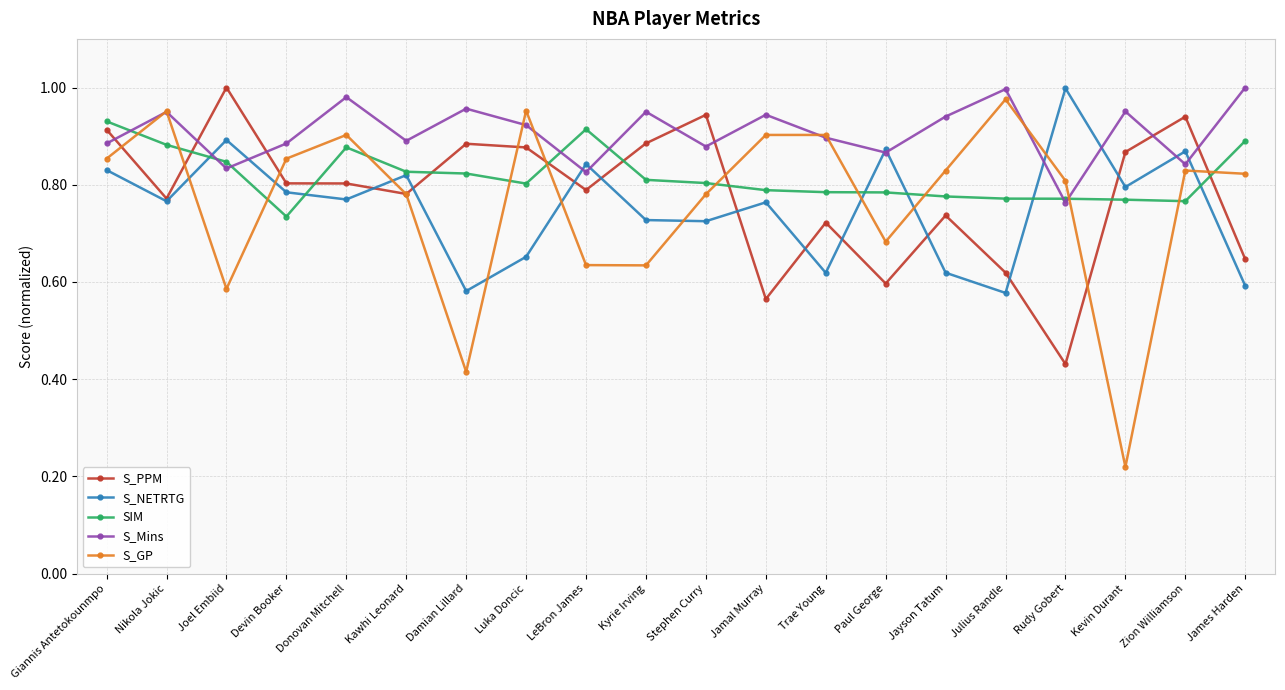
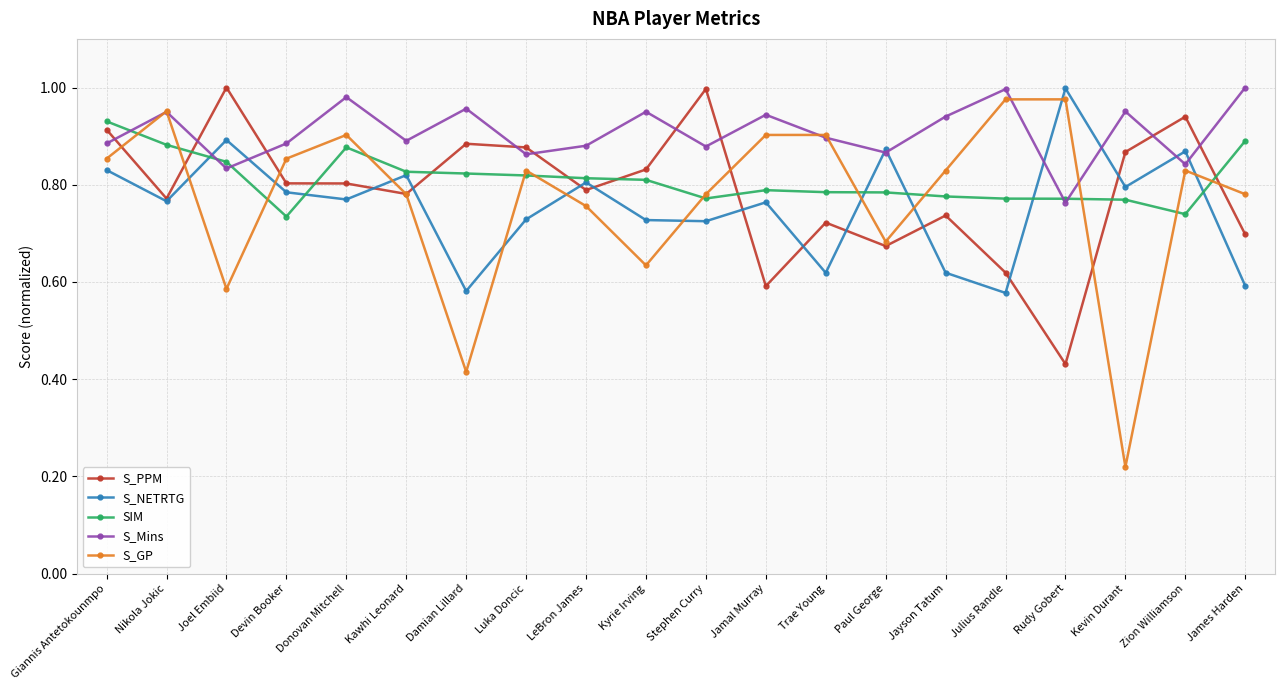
  {
    "S_PPM": {
      "Giannis Antetokounmpo": 0.91,
      "Nikola Jokic": 0.77,
      "Joel Embiid": 1.00,
      "Devin Booker": 0.80,
      "Donovan Mitchell": 0.80,
      "Damian Lillard": 0.88,
      "Luka Doncic": 0.88,
      "LeBron James": 0.79,
-     "Kyrie Irving": 0.89,
-     "Stephen Curry": 0.94,
-     "Jamal Murray": 0.56,
+     "Kyrie Irving": 0.83,
+     "Stephen Curry": 1.00,
+     "Jamal Murray": 0.59,
      "Trae Young": 0.72,
-     "Paul George": 0.60,
+     "Paul George": 0.67,
      "Jayson Tatum": 0.74,
      "Julius Randle": 0.62,
      "Rudy Gobert": 0.43,
      "Kevin Durant": 0.87,
      "Zion Williamson": 0.94,
-     "James Harden": 0.65
+     "James Harden": 0.70
    },
    "S_NETRTG": {
      "Giannis Antetokounmpo": 0.83,
      "Nikola Jokic": 0.77,
      "Joel Embiid": 0.89,
      "Devin Booker": 0.78,
      "Donovan Mitchell": 0.77,
      "Kawhi Leonard": 0.82,
      "Damian Lillard": 0.58,
-     "Luka Doncic": 0.65,
-     "LeBron James": 0.84,
+     "Luka Doncic": 0.73,
+     "LeBron James": 0.80,
      "Kyrie Irving": 0.73,
      "Stephen Curry": 0.72,
      "Jamal Murray": 0.76,
      "Trae Young": 0.62,
      "Paul George": 0.87,
      "Jayson Tatum": 0.62,
      "Julius Randle": 0.58,
      "Rudy Gobert": 1.00,
      "Kevin Durant": 0.80,
      "Zion Williamson": 0.87,
      "James Harden": 0.59
    },
    "SIM": {
      "Giannis Antetokounmpo": 0.93,
      "Nikola Jokic": 0.88,
      "Joel Embiid": 0.85,
      "Devin Booker": 0.73,
      "Donovan Mitchell": 0.88,
      "Kawhi Leonard": 0.83,
      "Damian Lillard": 0.82,
-     "Luka Doncic": 0.80,
-     "LeBron James": 0.91,
+     "Luka Doncic": 0.82,
+     "LeBron James": 0.81,
      "Kyrie Irving": 0.81,
-     "Stephen Curry": 0.80,
+     "Stephen Curry": 0.77,
      "Jamal Murray": 0.79,
      "Trae Young": 0.78,
      "Paul George": 0.78,
      "Jayson Tatum": 0.78,
      "Julius Randle": 0.77,
      "Rudy Gobert": 0.77,
      "Kevin Durant": 0.77,
-     "Zion Williamson": 0.77,
+     "Zion Williamson": 0.74,
      "James Harden": 0.89
    },
    "S_Mins": {
      "Giannis Antetokounmpo": 0.88,
      "Joel Embiid": 0.83,
      "Devin Booker": 0.88,
      "Donovan Mitchell": 0.98,
      "Kawhi Leonard": 0.89,
      "Damian Lillard": 0.96,
-     "Luka Doncic": 0.92,
-     "LeBron James": 0.83,
+     "Luka Doncic": 0.86,
+     "LeBron James": 0.88,
      "Kyrie Irving": 0.95,
      "Stephen Curry": 0.88,
      "Jamal Murray": 0.94,
      "Trae Young": 0.90,
      "Paul George": 0.87,
      "Jayson Tatum": 0.94,
      "Julius Randle": 1.00,
      "Rudy Gobert": 0.76,
      "Kevin Durant": 0.95,
      "Zion Williamson": 0.84,
      "James Harden": 1.00
    },
    "S_GP": {
      "Giannis Antetokounmpo": 0.85,
      "Joel Embiid": 0.59,
      "Devin Booker": 0.85,
      "Donovan Mitchell": 0.90,
      "Damian Lillard": 0.42,
-     "Luka Doncic": 0.95,
-     "LeBron James": 0.63,
+     "Luka Doncic": 0.83,
+     "LeBron James": 0.76,
      "Kyrie Irving": 0.63,
      "Stephen Curry": 0.78,
      "Jamal Murray": 0.90,
      "Trae Young": 0.90,
      "Paul George": 0.68,
      "Jayson Tatum": 0.83,
      "Julius Randle": 0.98,
-     "Rudy Gobert": 0.81,
+     "Rudy Gobert": 0.98,
      "Kevin Durant": 0.22,
      "Zion Williamson": 0.83,
-     "James Harden": 0.82
+     "James Harden": 0.78
    }
  }
